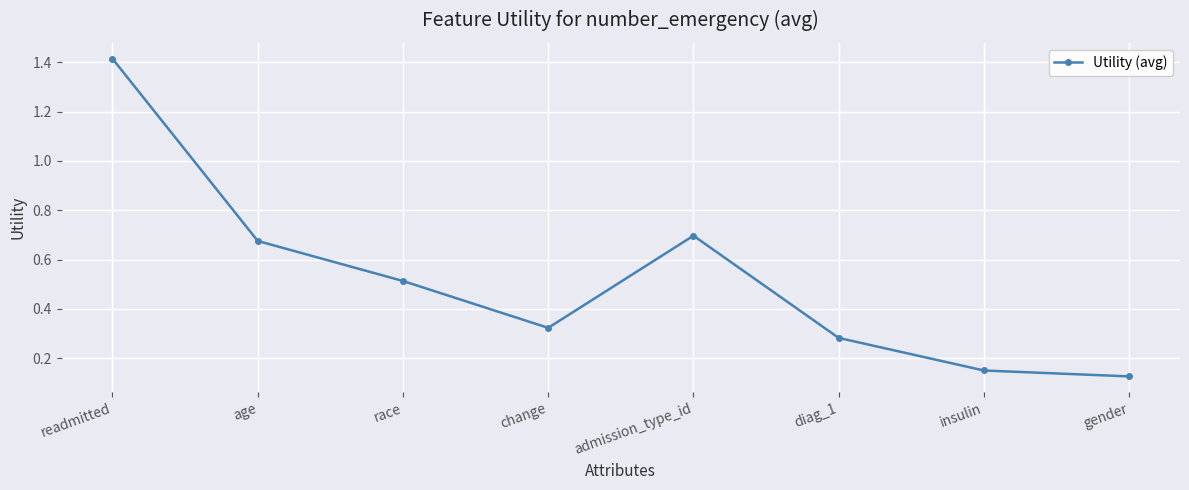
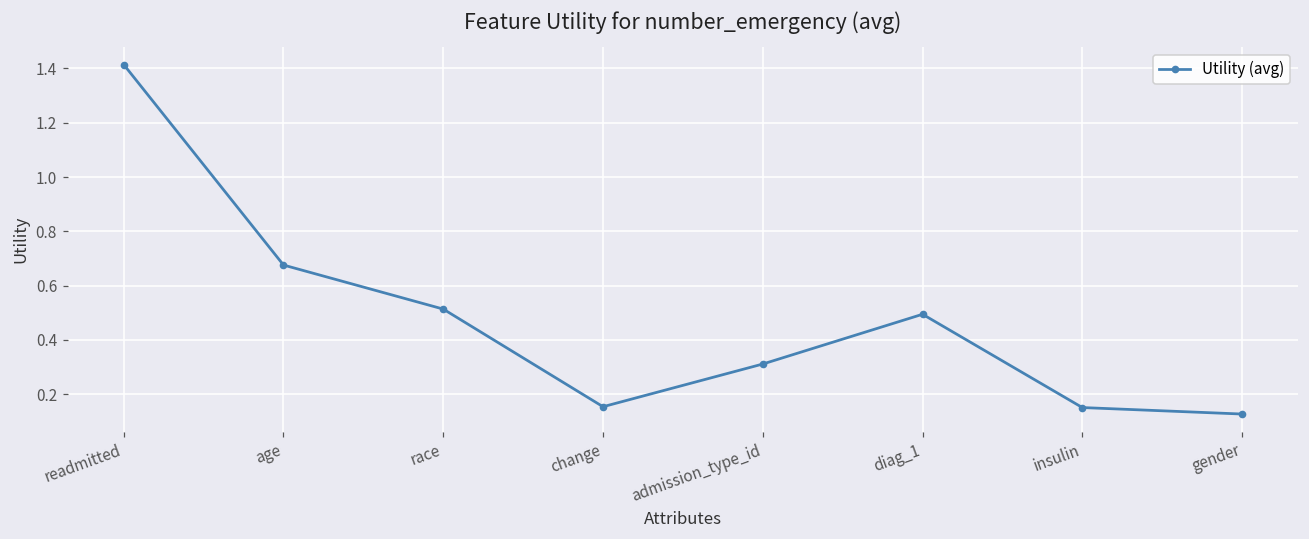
  {
    "readmitted": 1.41,
    "age": 0.68,
    "race": 0.51,
-   "change": 0.32,
-   "admission_type_id": 0.70,
-   "diag_1": 0.28,
+   "change": 0.15,
+   "admission_type_id": 0.31,
+   "diag_1": 0.49,
    "insulin": 0.15,
    "gender": 0.13
  }
